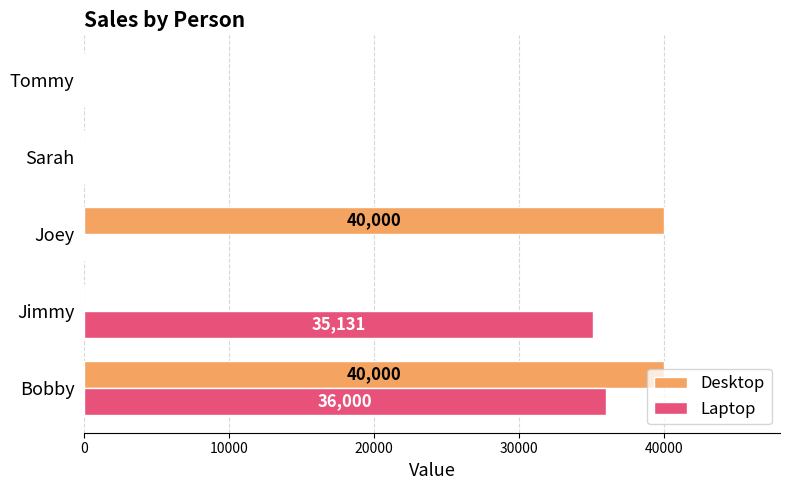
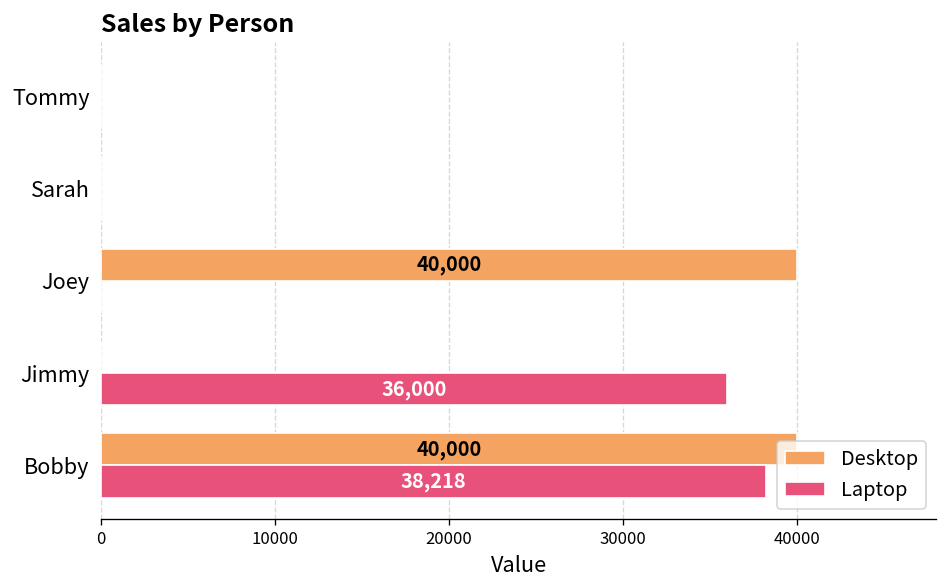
  {
    "Desktop": {
      "Joey": "40,000"
    },
    "Laptop": {
-     "Jimmy": "35,131",
-     "Bobby": "36,000"
+     "Jimmy": "36,000",
+     "Bobby": "38,218"
    }
  }
